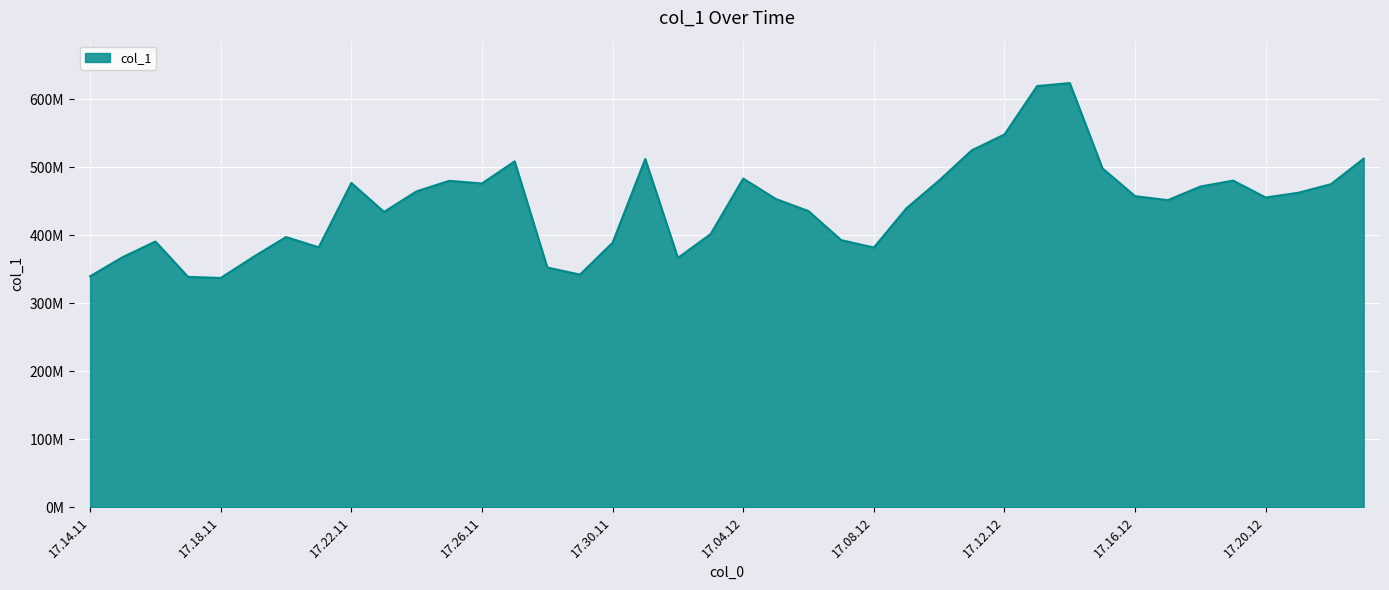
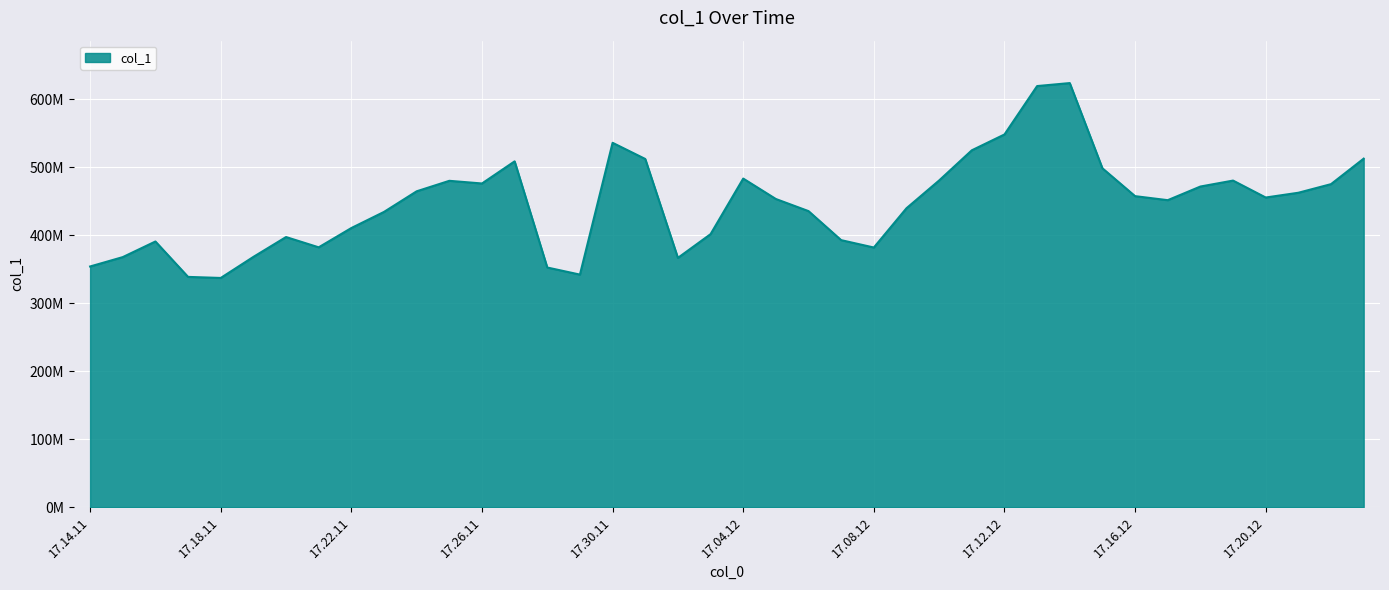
  {
-   "17.14.11": 340000000,
+   "17.14.11": 350000000,
    "17.18.11": 340000000,
-   "17.22.11": 480000000,
+   "17.22.11": 410000000,
    "17.26.11": 480000000,
-   "17.30.11": 390000000,
+   "17.30.11": 540000000,
    "17.04.12": 480000000,
    "17.08.12": 380000000,
    "17.12.12": 550000000,
    "17.16.12": 460000000,
    "17.20.12": 460000000
  }
